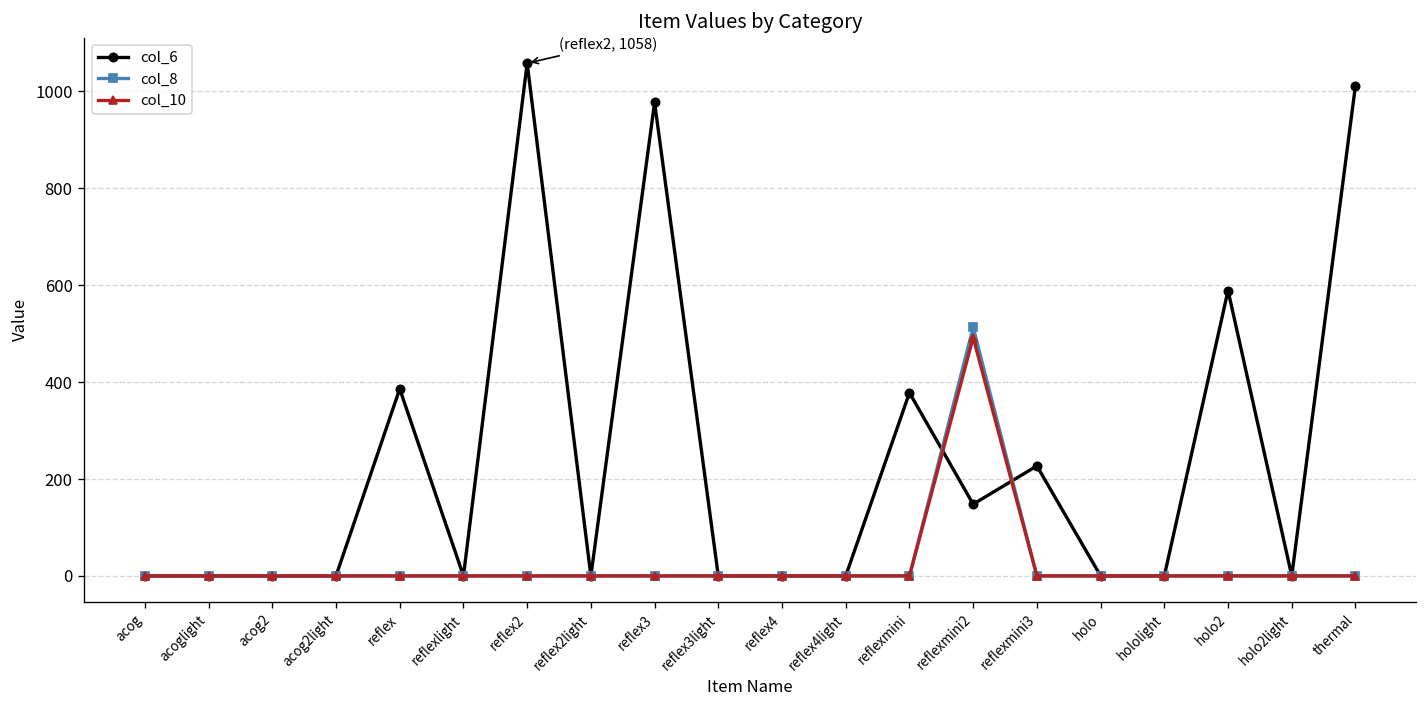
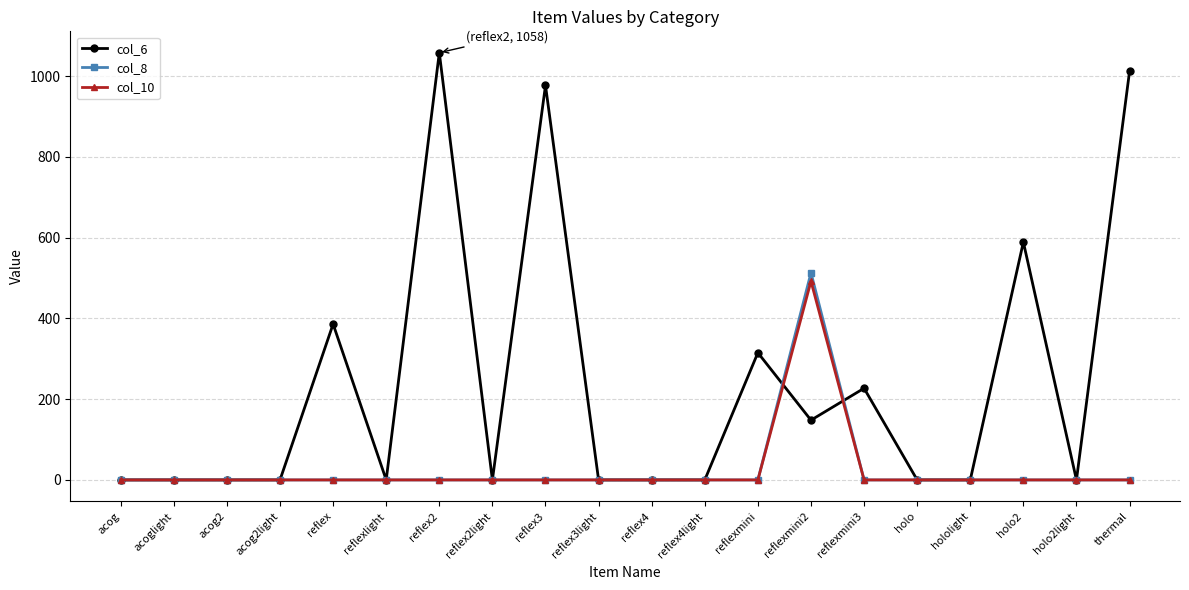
  {
    "col_6": {
      "reflex": 390,
      "reflex3": 980,
-     "reflexmini": 380,
+     "reflexmini": 320,
      "reflexmini2": 150,
      "reflexmini3": 230,
      "holo2": 590,
      "thermal": 1010
    },
    "col_8": {
      "reflexmini2": 510
    },
    "col_10": {
      "reflexmini2": 490
    }
  }
